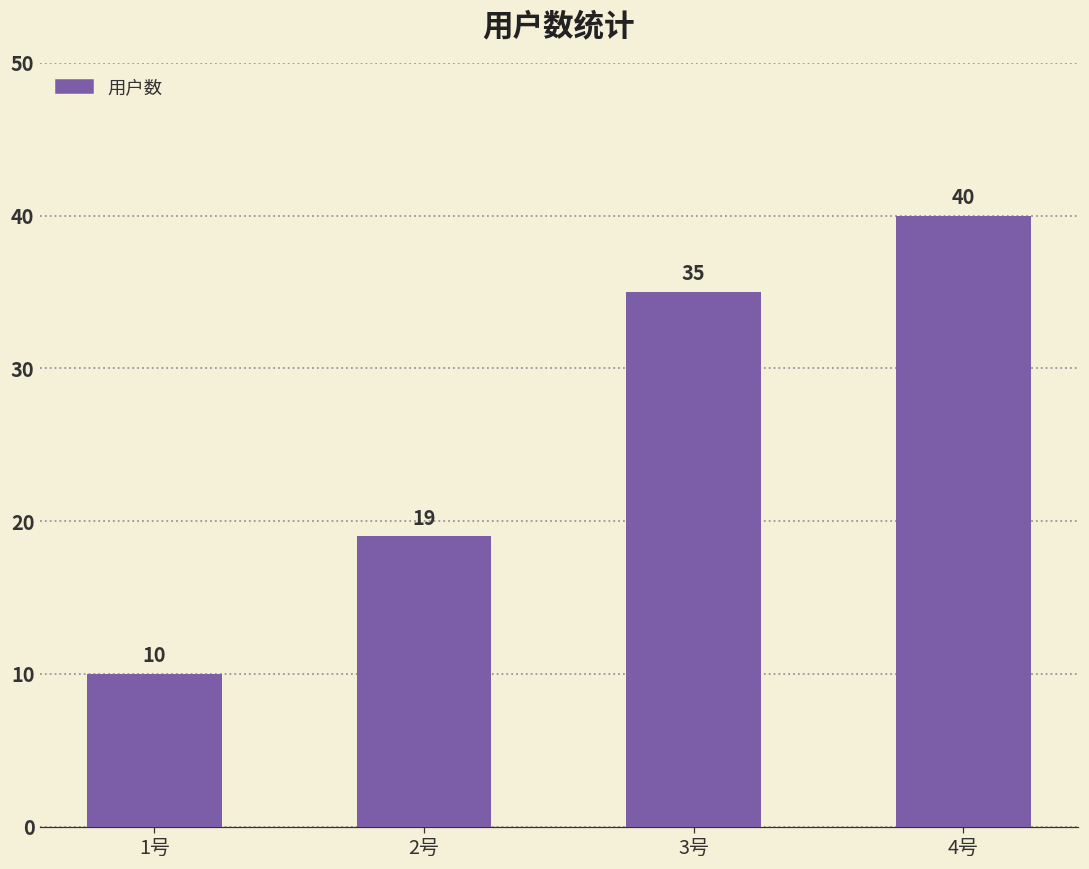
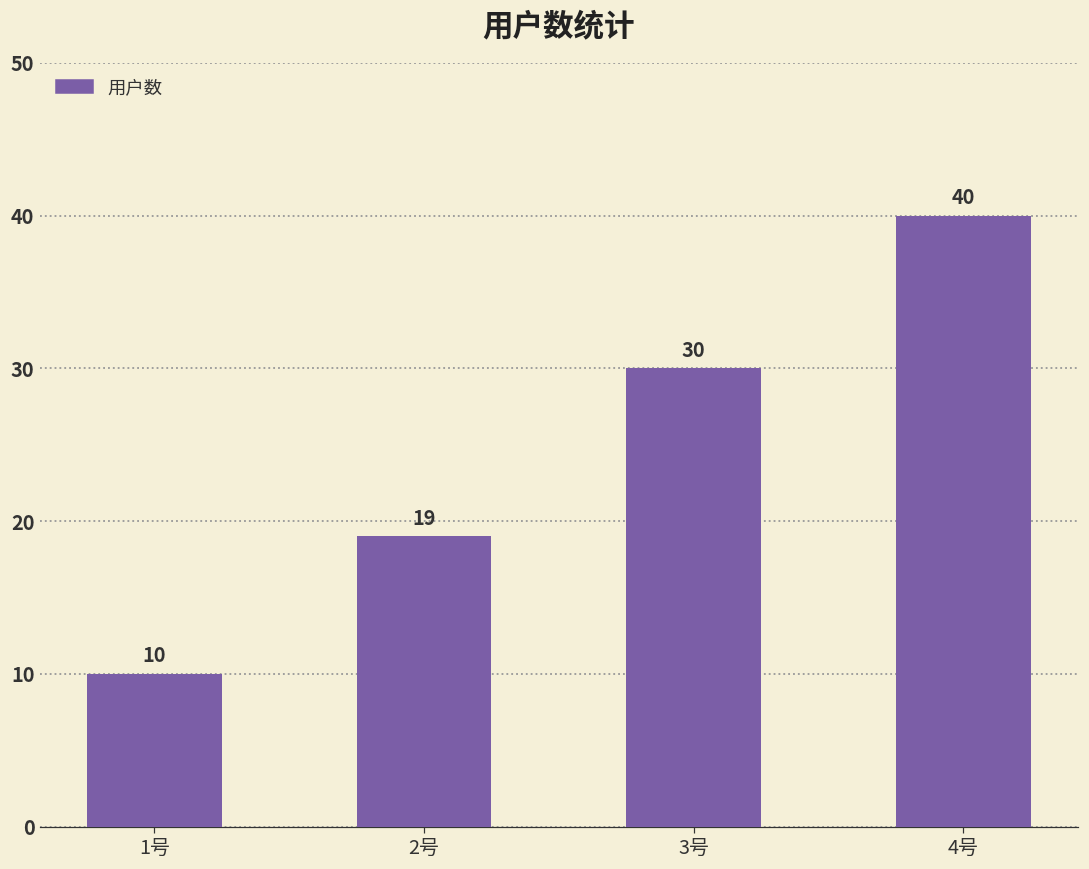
  {
    "1号": 10,
    "2号": 19,
-   "3号": 35,
+   "3号": 30,
    "4号": 40
  }
